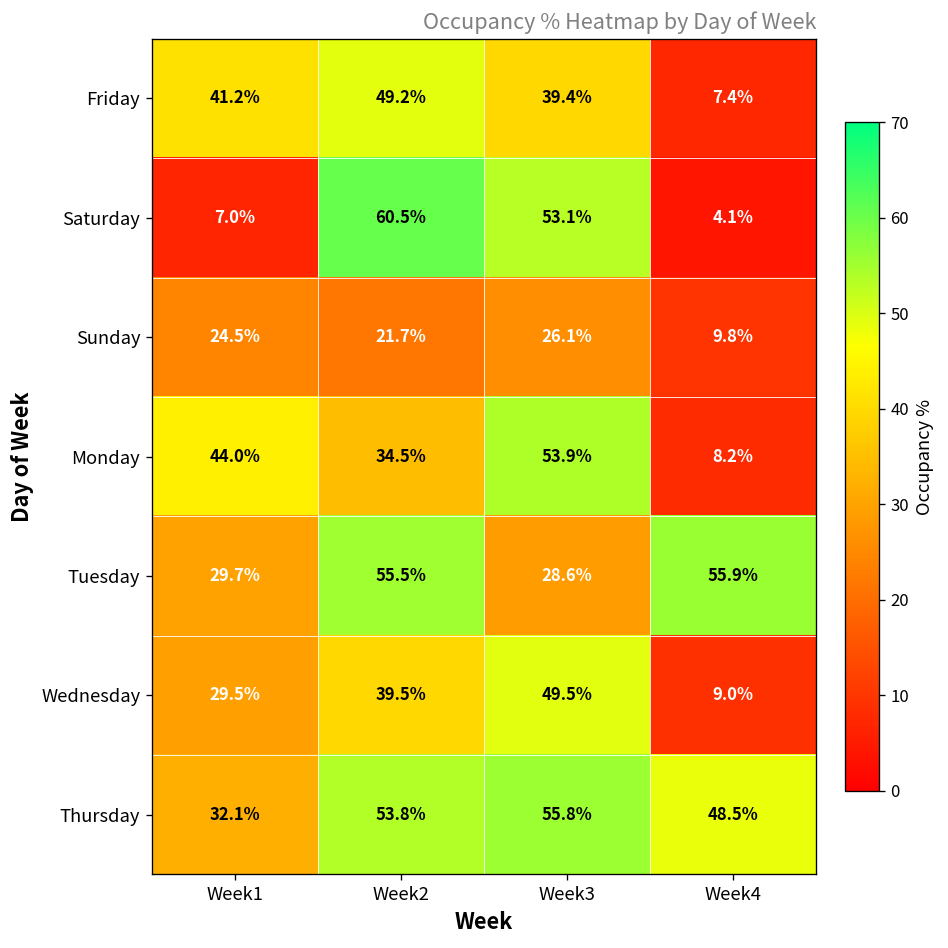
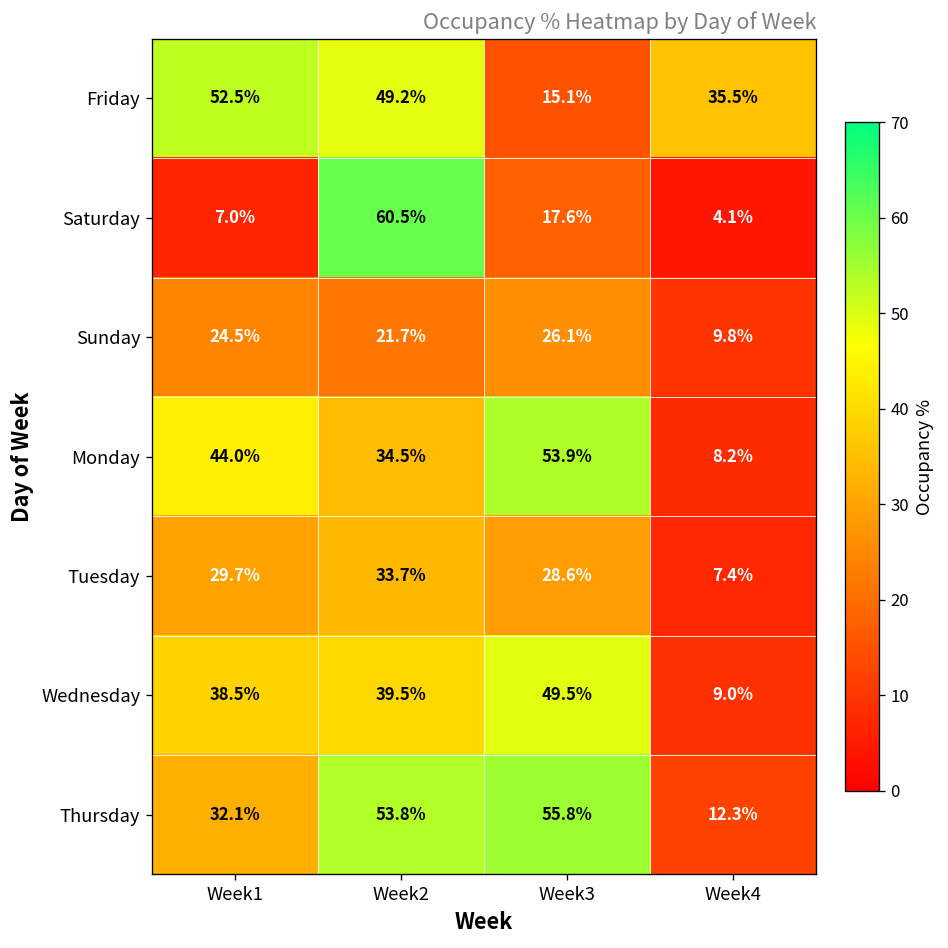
  {
    "Friday": {
-     "Week1": "41.2%",
+     "Week1": "52.5%",
      "Week2": "49.2%",
-     "Week3": "39.4%",
-     "Week4": "7.4%"
+     "Week3": "15.1%",
+     "Week4": "35.5%"
    },
    "Saturday": {
      "Week1": "7.0%",
      "Week2": "60.5%",
-     "Week3": "53.1%",
+     "Week3": "17.6%",
      "Week4": "4.1%"
    },
    "Sunday": {
      "Week1": "24.5%",
      "Week2": "21.7%",
      "Week3": "26.1%",
      "Week4": "9.8%"
    },
    "Monday": {
      "Week1": "44.0%",
      "Week2": "34.5%",
      "Week3": "53.9%",
      "Week4": "8.2%"
    },
    "Tuesday": {
      "Week1": "29.7%",
-     "Week2": "55.5%",
+     "Week2": "33.7%",
      "Week3": "28.6%",
-     "Week4": "55.9%"
+     "Week4": "7.4%"
    },
    "Wednesday": {
-     "Week1": "29.5%",
+     "Week1": "38.5%",
      "Week2": "39.5%",
      "Week3": "49.5%",
      "Week4": "9.0%"
    },
    "Thursday": {
      "Week1": "32.1%",
      "Week2": "53.8%",
      "Week3": "55.8%",
-     "Week4": "48.5%"
+     "Week4": "12.3%"
    }
  }
